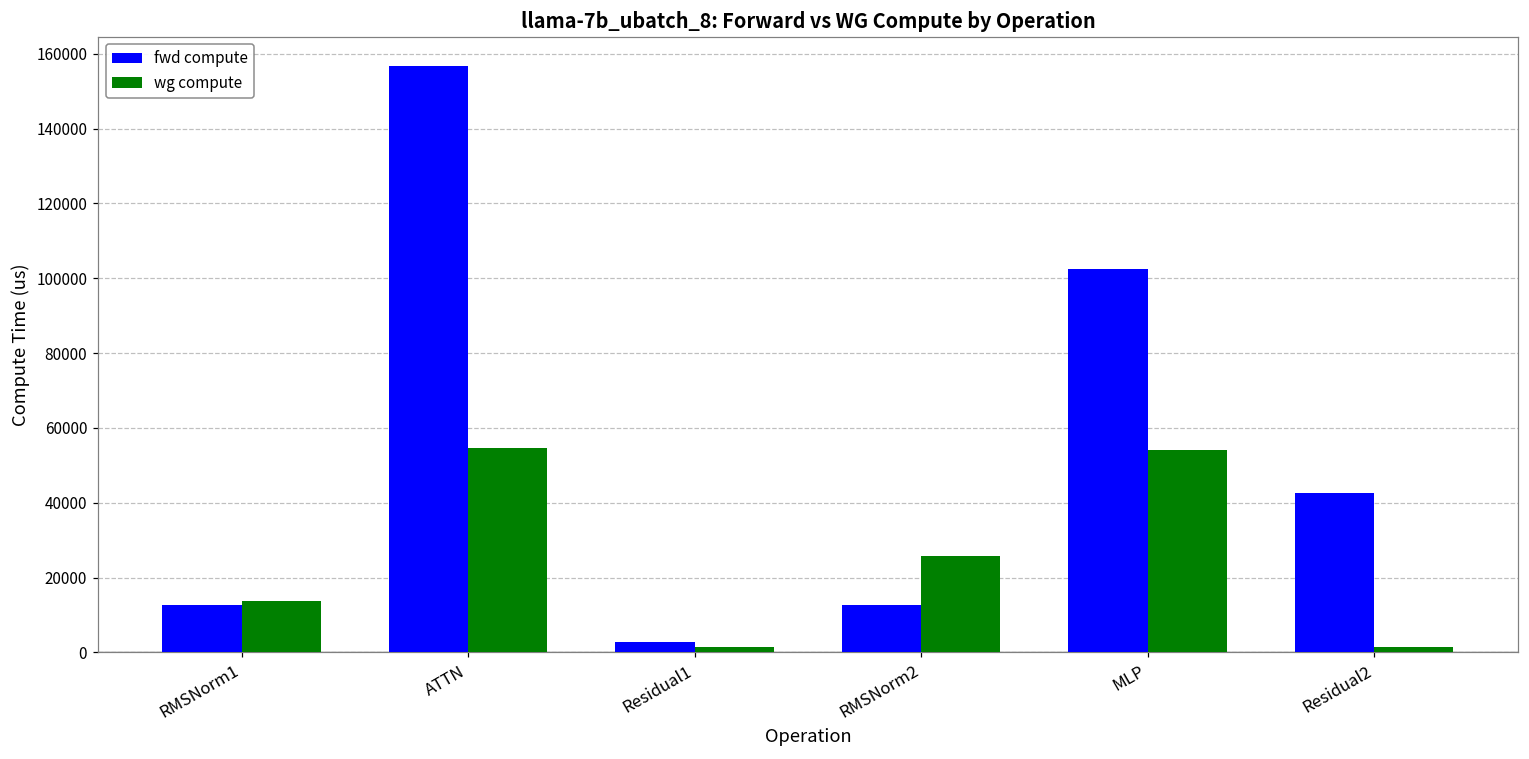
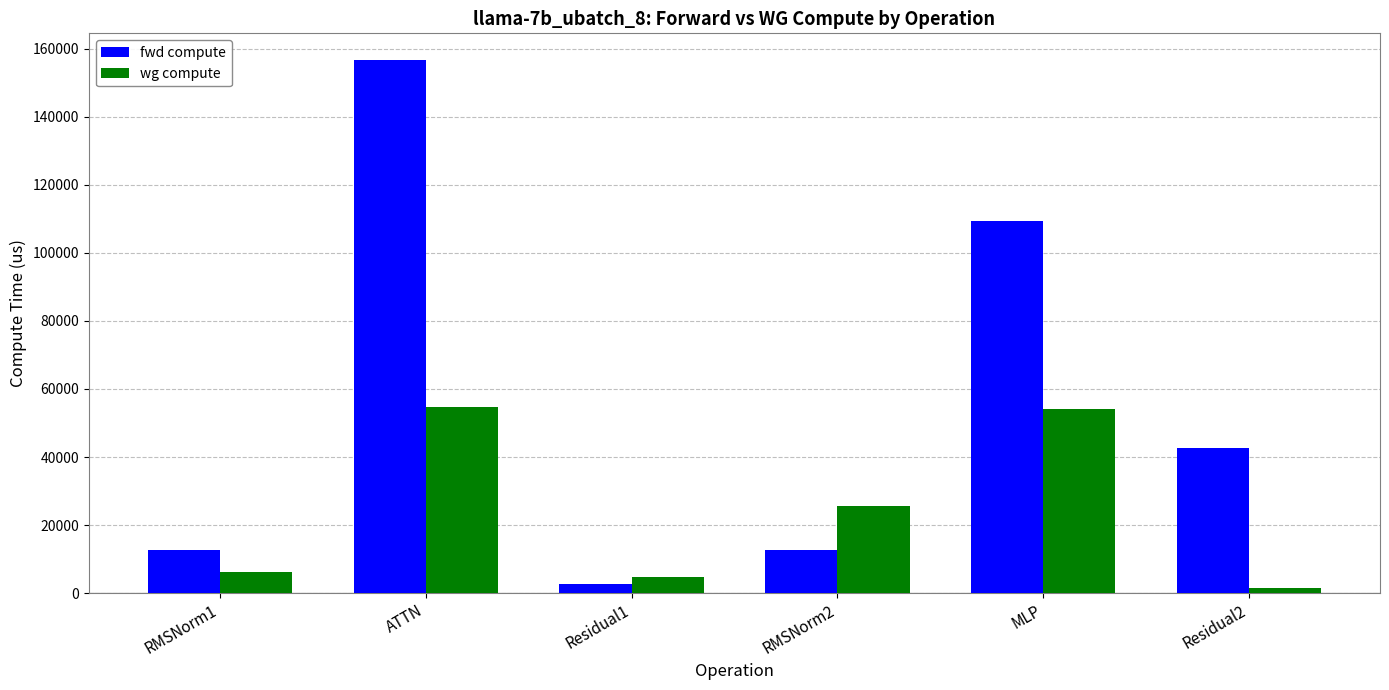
  {
    "fwd compute": {
      "RMSNorm1": 13000,
      "ATTN": 157000,
      "Residual1": 3000,
      "RMSNorm2": 13000,
-     "MLP": 103000,
+     "MLP": 109000,
      "Residual2": 43000
    },
    "wg compute": {
-     "RMSNorm1": 14000,
+     "RMSNorm1": 6000,
      "ATTN": 55000,
-     "Residual1": 1000,
+     "Residual1": 5000,
      "RMSNorm2": 26000,
      "MLP": 54000,
      "Residual2": 1000
    }
  }
